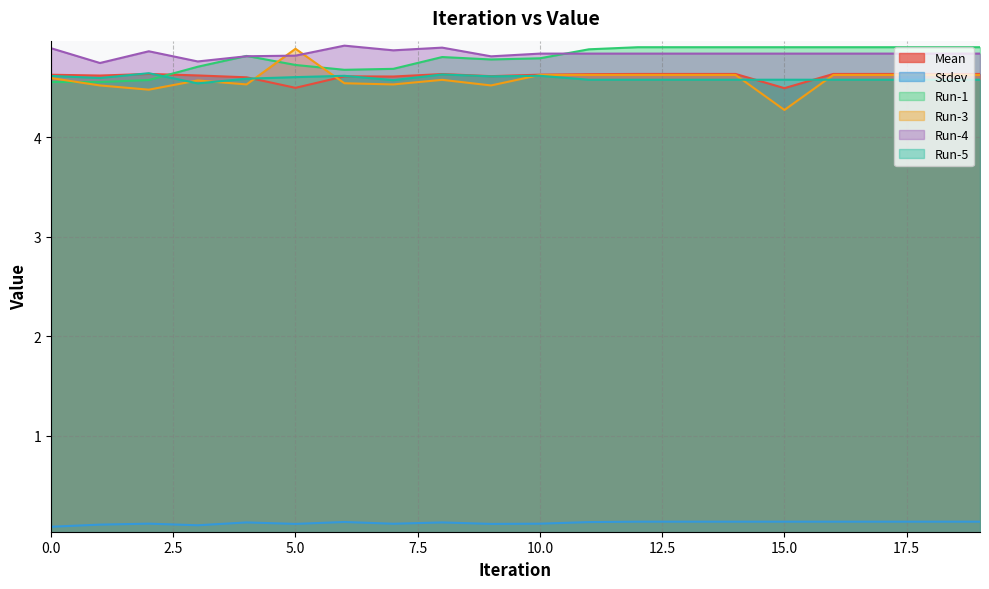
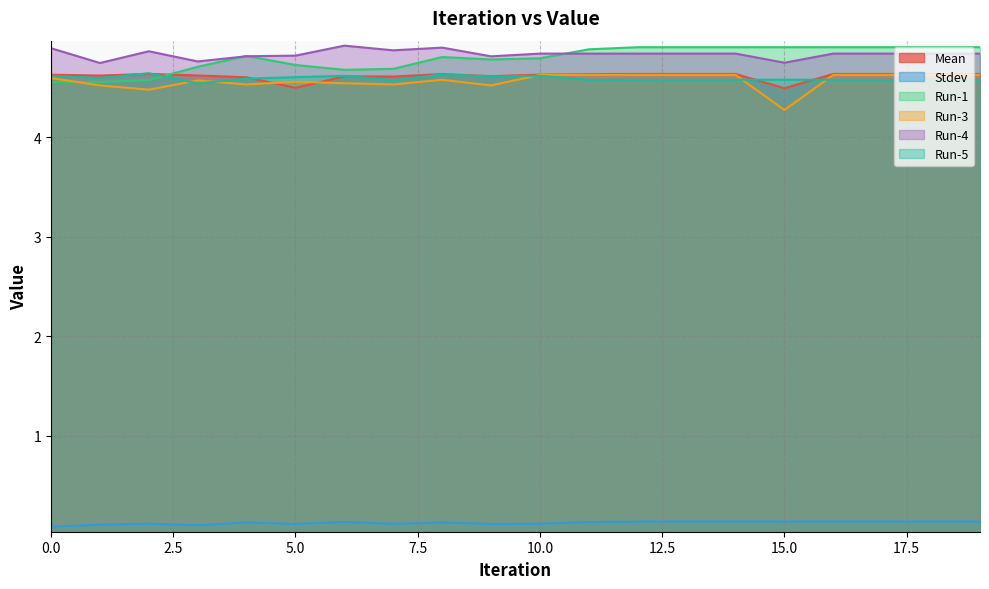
  {
    "Mean": {
      "5.0": 4.5,
      "15.0": 4.5
    },
    "Run-3": {
-     "5.0": 4.9,
+     "5.0": 4.6,
      "15.0": 4.3
    },
    "Run-4": {
      "0.0": 4.9,
      "5.0": 4.8,
      "10.0": 4.8,
-     "15.0": 4.84
+     "15.0": 4.75
    }
  }
